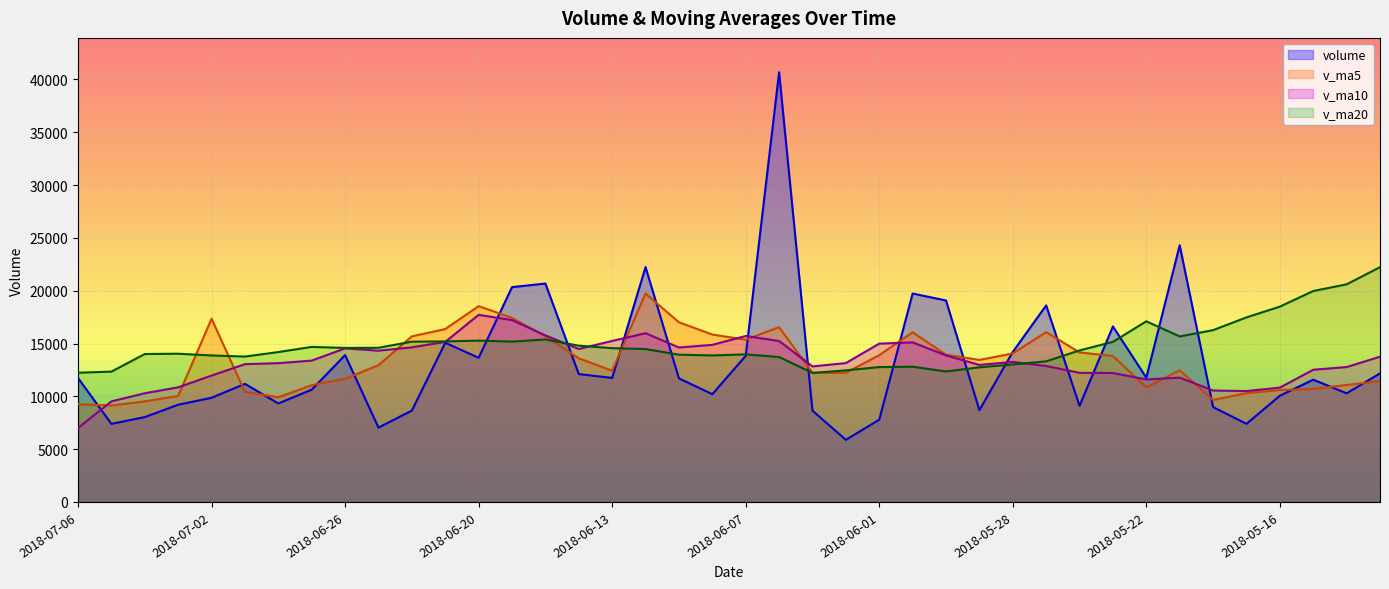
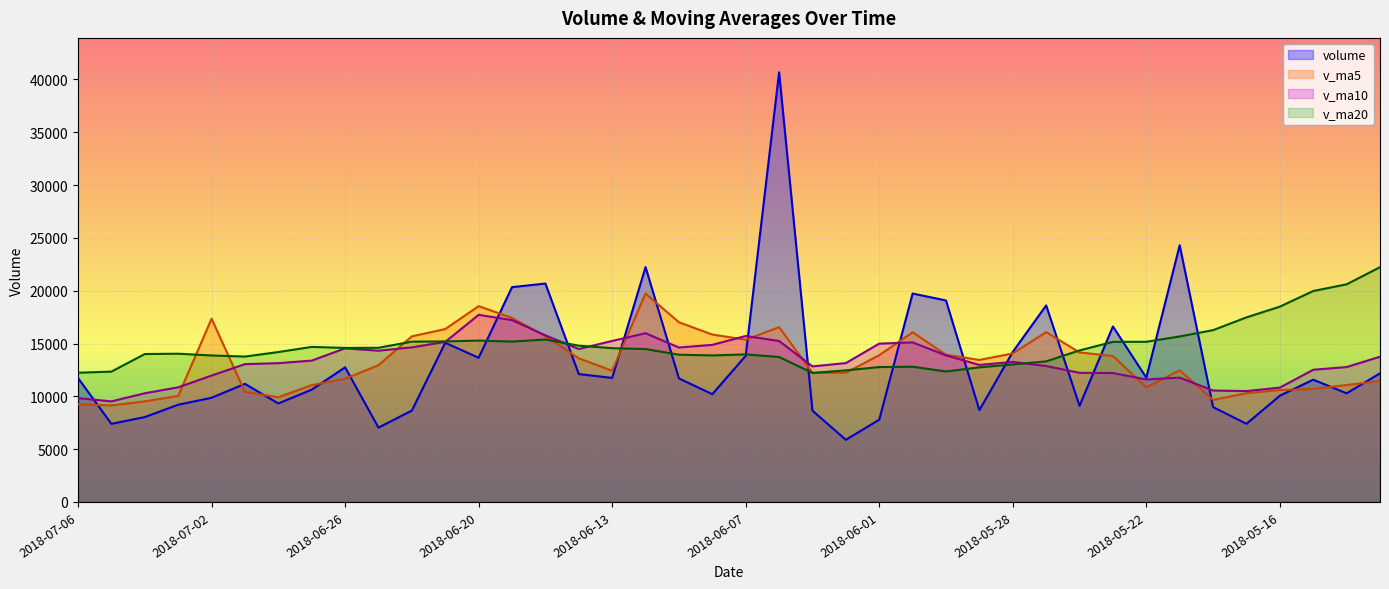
  {
    "volume": {
      "2018-07-06": 11700,
      "2018-07-02": 9900,
-     "2018-06-26": 13900,
+     "2018-06-26": 12700,
      "2018-06-20": 13700,
      "2018-06-13": 11700,
      "2018-06-01": 7800,
      "2018-05-16": 10100
    },
    "v_ma5": {
      "2018-07-06": 9200,
      "2018-07-02": 17300,
      "2018-06-26": 11700,
      "2018-06-20": 18500,
      "2018-06-13": 12400,
      "2018-06-07": 15400,
      "2018-06-01": 13900,
      "2018-05-22": 10800
    },
    "v_ma10": {
-     "2018-07-06": 7000,
+     "2018-07-06": 9800,
      "2018-07-02": 12000,
      "2018-06-20": 17700,
      "2018-06-13": 15200,
      "2018-06-07": 15700,
      "2018-06-01": 15000,
      "2018-05-28": 13300
    },
    "v_ma20": {
      "2018-07-06": 12200,
      "2018-07-02": 13900,
      "2018-06-20": 15300,
      "2018-06-13": 14600,
      "2018-06-01": 12800,
      "2018-05-28": 13000,
-     "2018-05-22": 17100,
+     "2018-05-22": 15200,
      "2018-05-16": 18500
    }
  }
